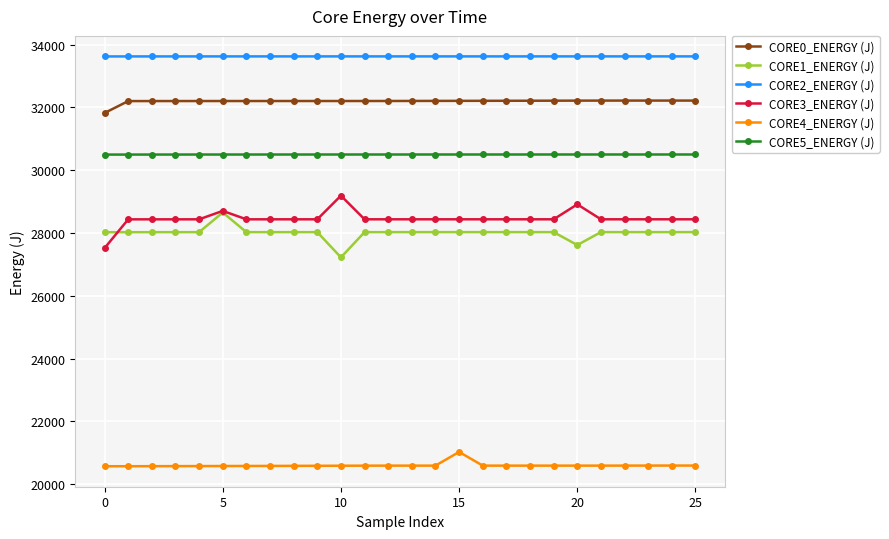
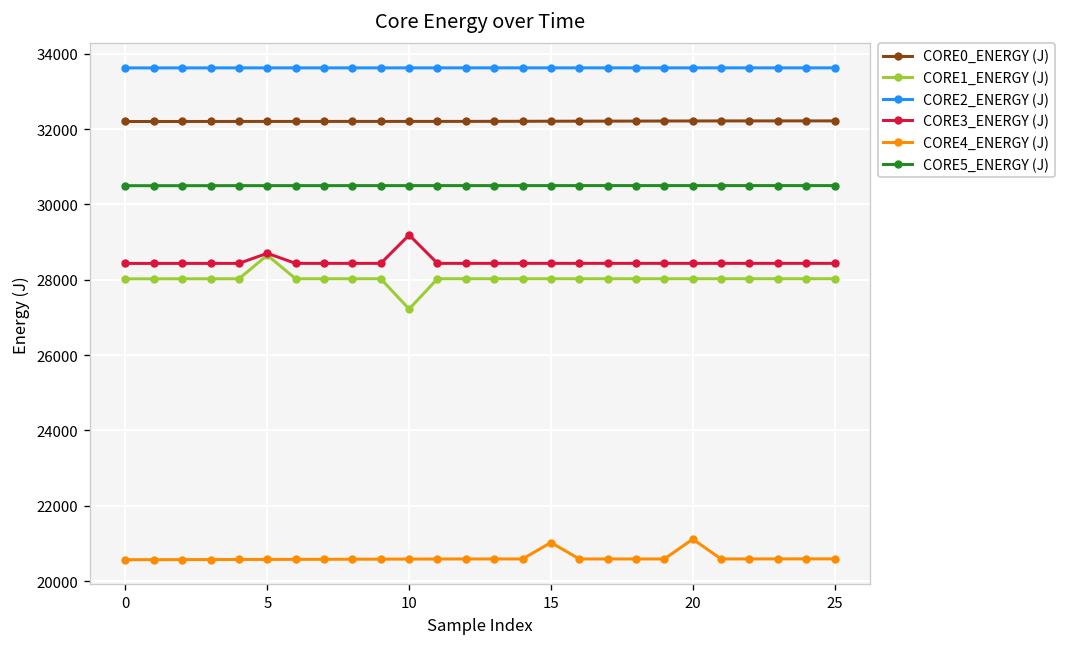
  {
    "CORE0_ENERGY (J)": {
-     "0": 31800,
+     "0": 32200,
      "5": 32200,
      "10": 32200,
      "15": 32200,
      "20": 32200,
      "25": 32200
    },
    "CORE1_ENERGY (J)": {
      "0": 28000,
      "10": 27200,
      "15": 28000,
-     "20": 27600,
+     "20": 28000,
      "25": 28000
    },
    "CORE2_ENERGY (J)": {
      "0": 33600,
      "5": 33600,
      "10": 33600,
      "15": 33600,
      "20": 33600,
      "25": 33600
    },
    "CORE3_ENERGY (J)": {
-     "0": 27500,
+     "0": 28400,
      "10": 29200,
      "15": 28400,
-     "20": 28900,
+     "20": 28400,
      "25": 28400
    },
    "CORE4_ENERGY (J)": {
      "0": 20600,
      "5": 20600,
      "10": 20600,
      "15": 21000,
-     "20": 20600,
+     "20": 21100,
      "25": 20600
    },
    "CORE5_ENERGY (J)": {
      "0": 30500,
      "5": 30500,
      "10": 30500,
      "15": 30500,
      "20": 30500,
      "25": 30500
    }
  }
